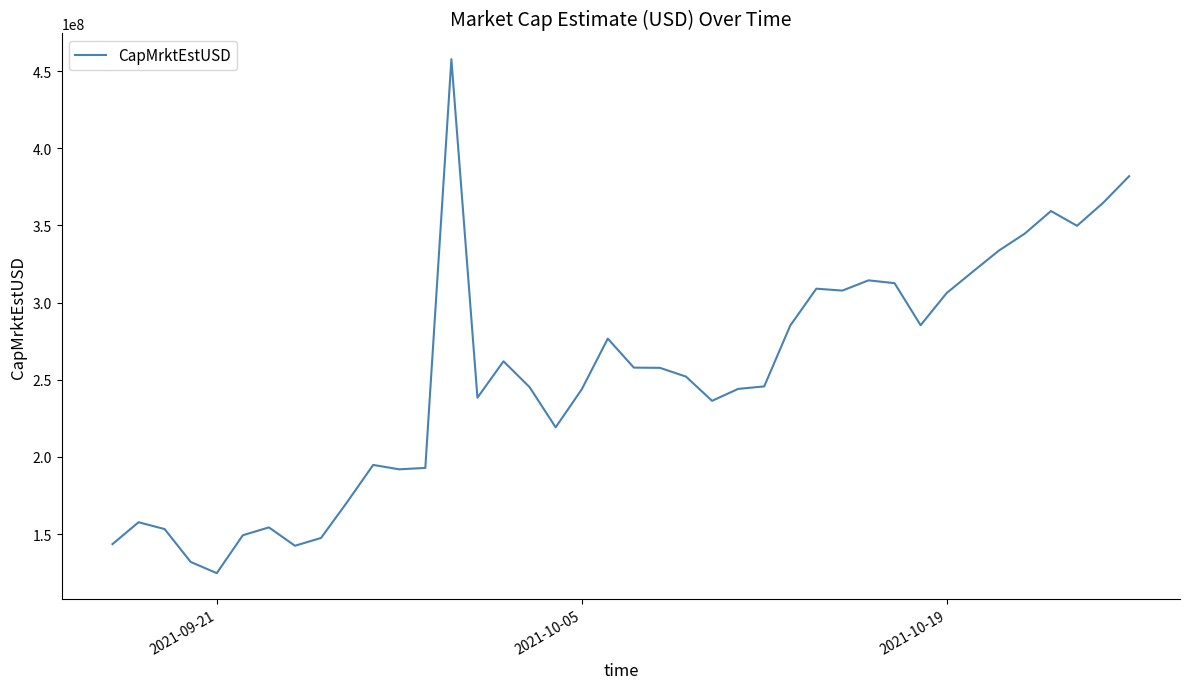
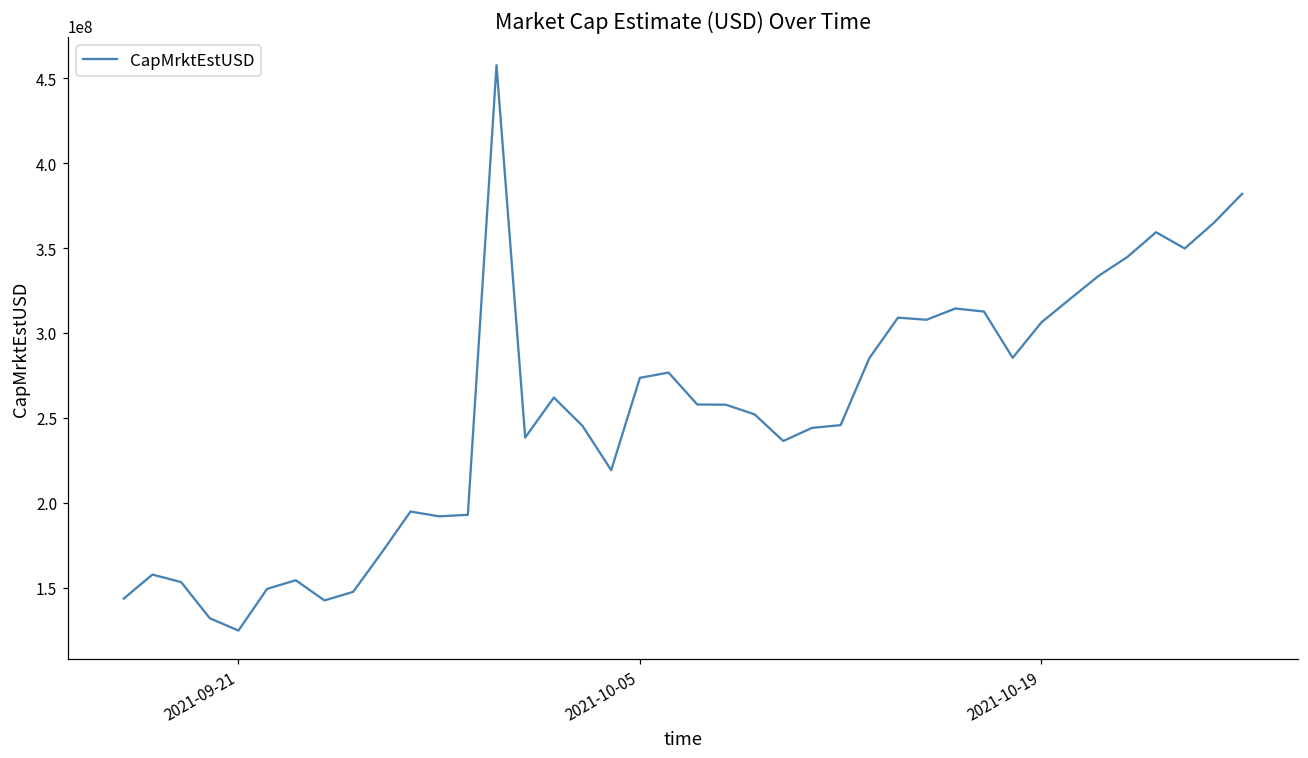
  {
    "2021-09-21": 125000000,
-   "2021-10-05": 244000000,
+   "2021-10-05": 274000000,
    "2021-10-19": 306000000
  }
